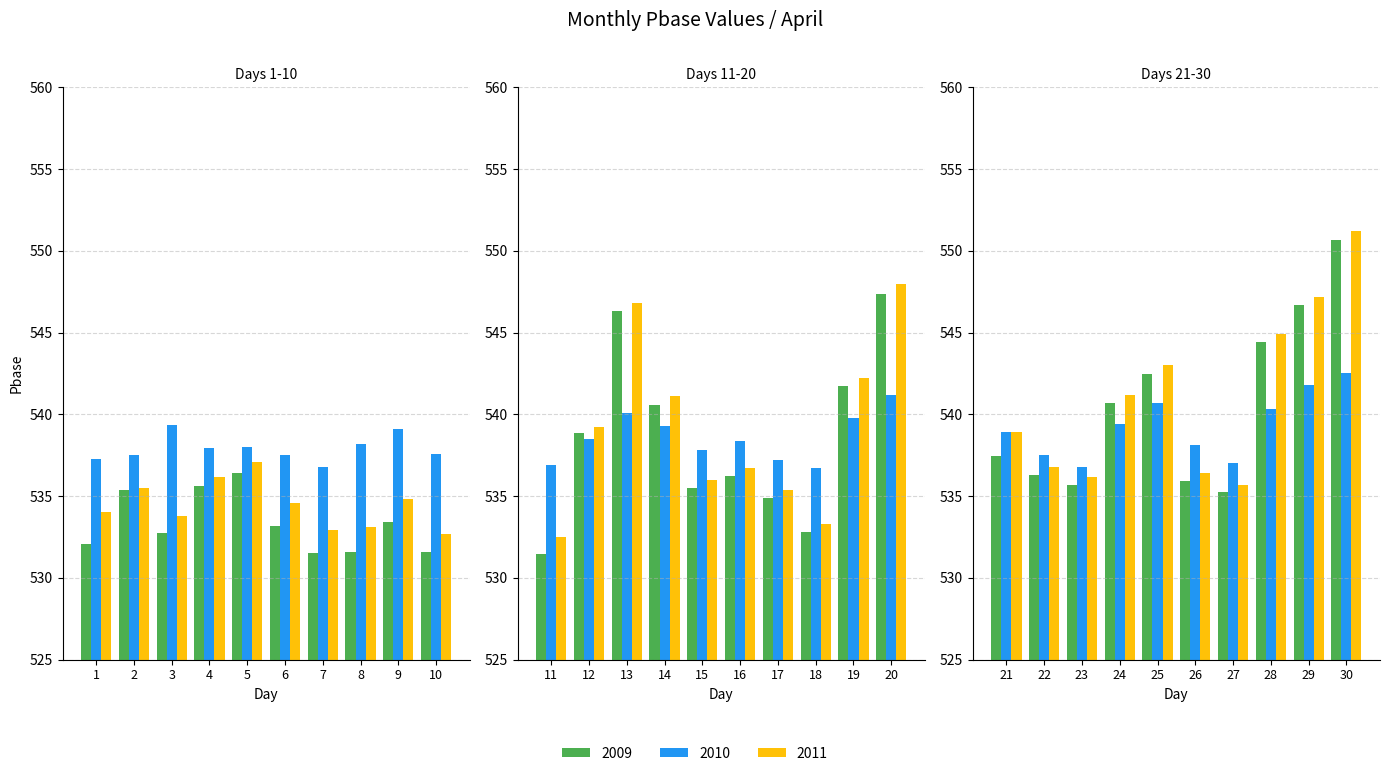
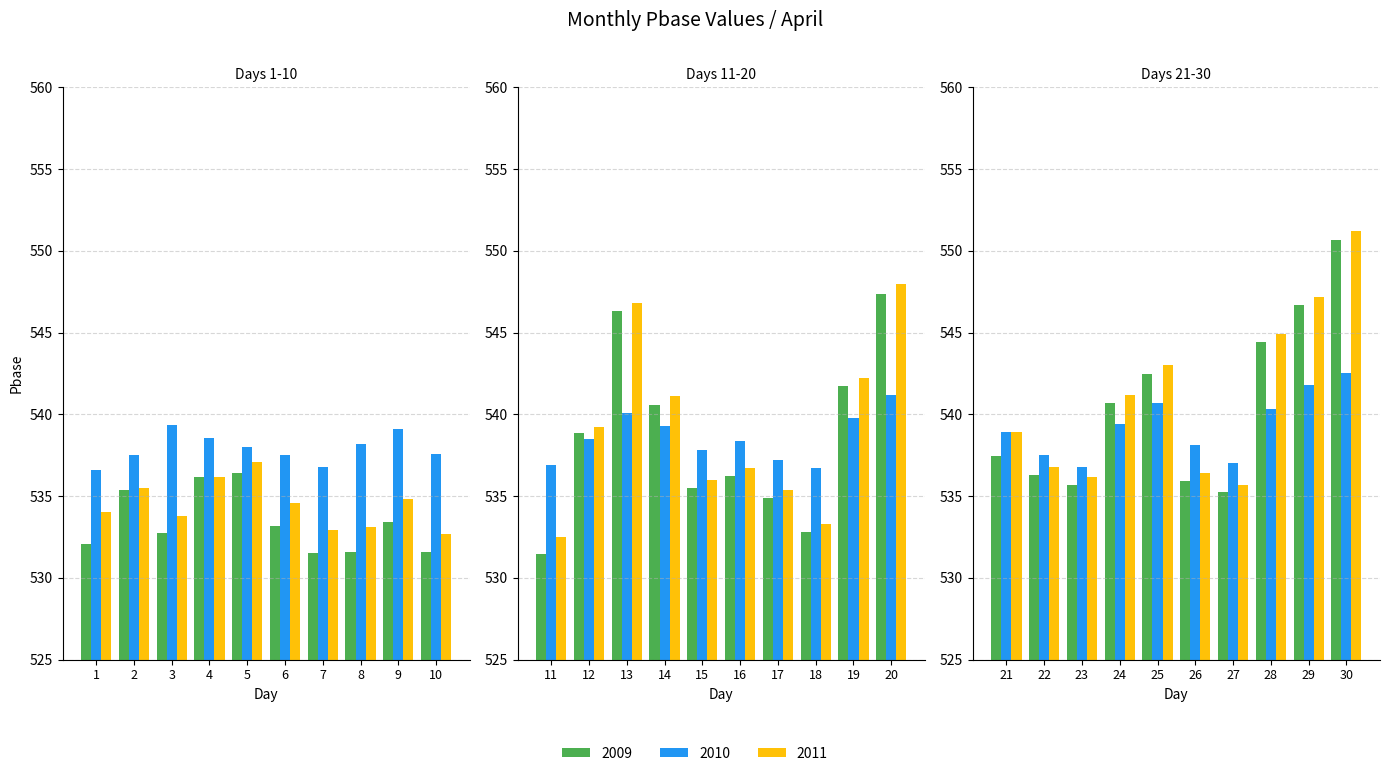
  {
    "Days 1-10": {
      "2009": {
        "1": 532.1,
        "2": 535.4,
        "3": 532.7,
-       "4": 535.6,
+       "4": 536.2,
        "5": 536.4,
        "6": 533.2,
        "7": 531.5,
        "8": 531.6,
        "9": 533.4,
        "10": 531.6
      },
      "2010": {
-       "1": 537.3,
+       "1": 536.6,
        "2": 537.5,
        "3": 539.3,
-       "4": 537.9,
+       "4": 538.5,
        "5": 538.0,
        "6": 537.5,
        "7": 536.8,
        "8": 538.2,
        "9": 539.1,
        "10": 537.6
      },
      "2011": {
        "1": 534.0,
        "2": 535.5,
        "3": 533.8,
        "4": 536.2,
        "5": 537.1,
        "6": 534.6,
        "7": 532.9,
        "8": 533.1,
        "9": 534.8,
        "10": 532.7
      }
    }
  }
